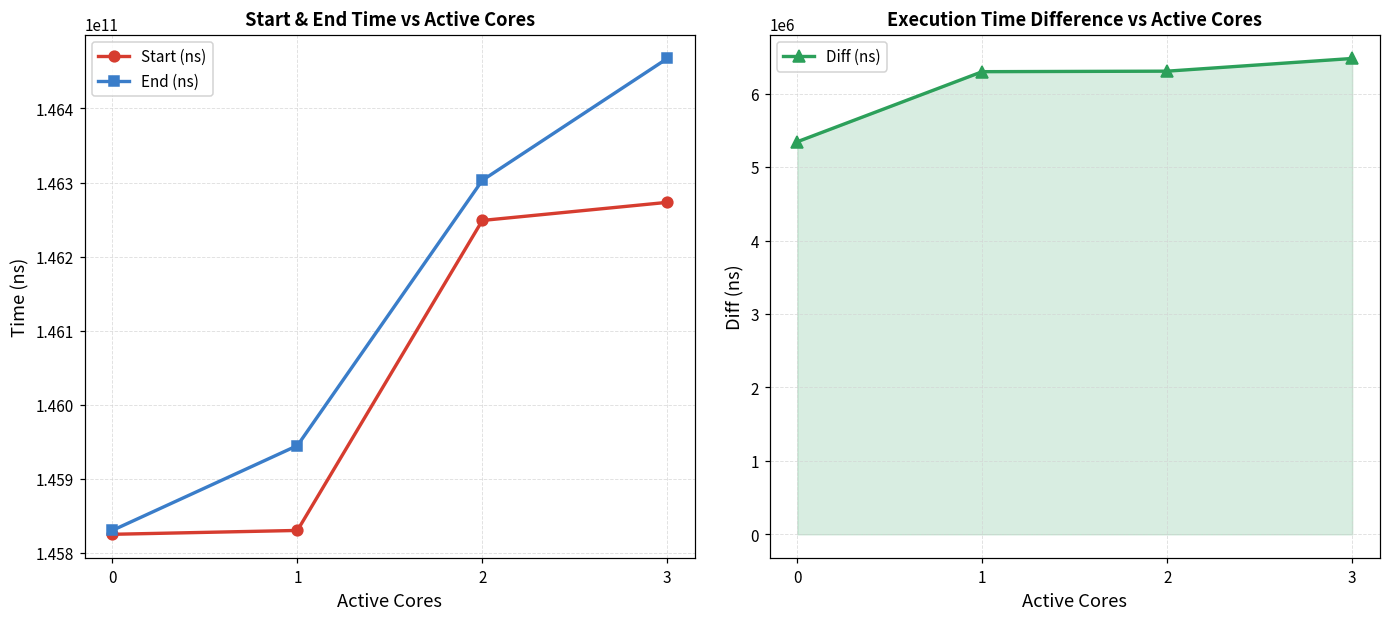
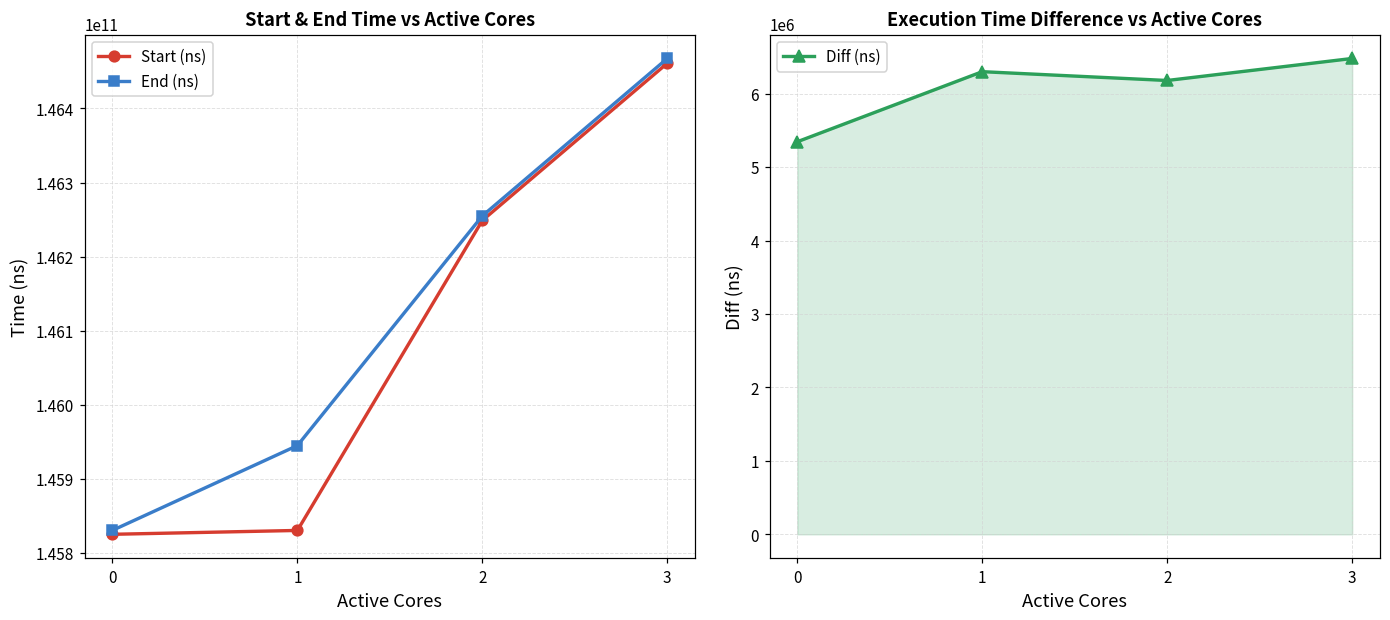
  {
    "Start & End Time vs Active Cores": {
      "Start (ns)": {
        "0": 145830000000,
        "1": 145830000000,
        "2": 146250000000,
-       "3": 146270000000
+       "3": 146460000000
      },
      "End (ns)": {
        "0": 145830000000,
        "1": 145950000000,
-       "2": 146300000000,
+       "2": 146260000000,
        "3": 146470000000
      }
    },
    "Execution Time Difference vs Active Cores": {
      "0": 5300000,
      "1": 6300000,
-     "2": 6300000,
+     "2": 6200000,
      "3": 6500000
    }
  }
